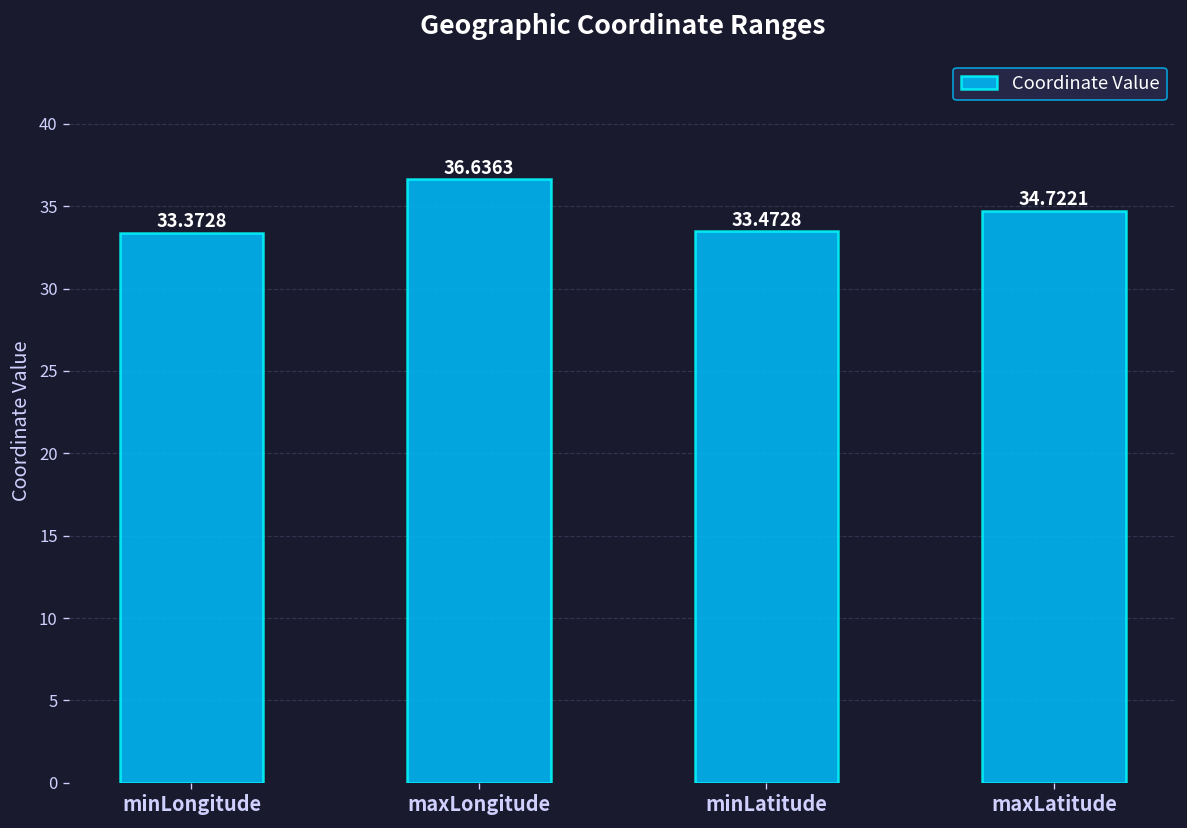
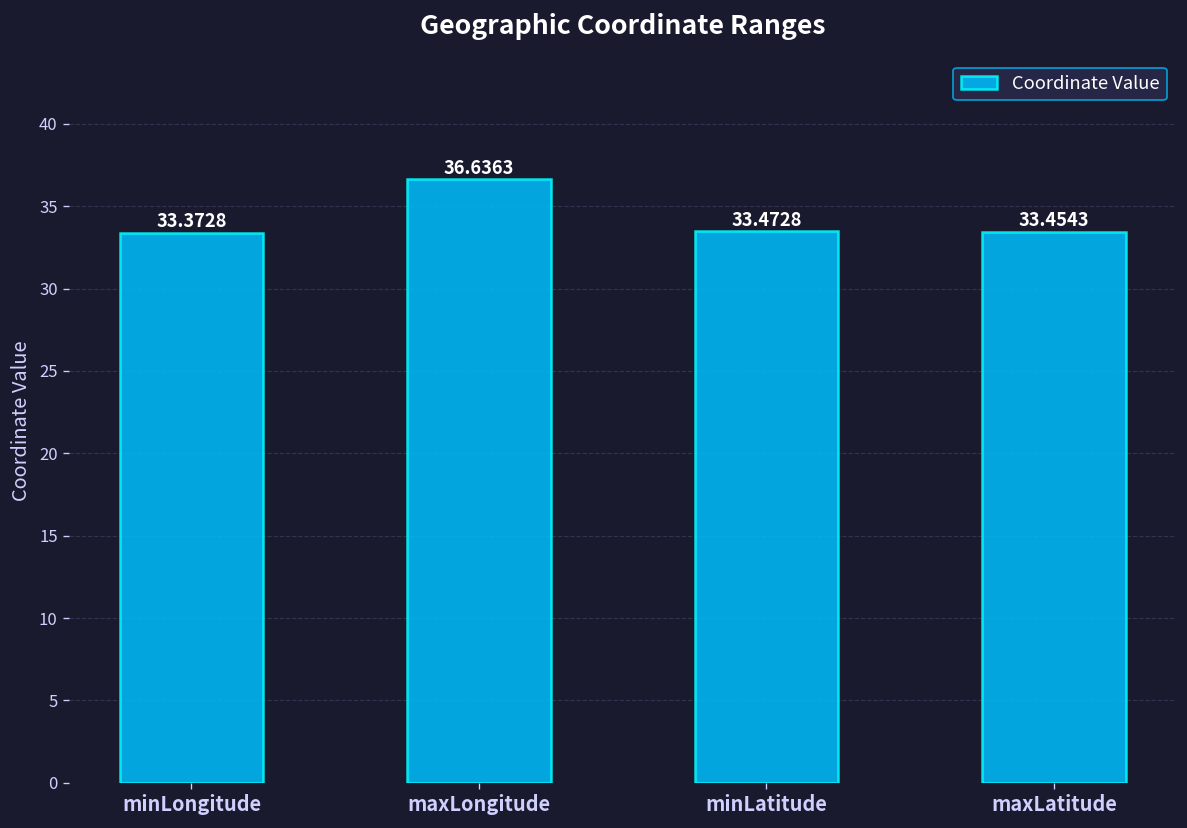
  {
    "minLongitude": 33.3728,
    "maxLongitude": 36.6363,
    "minLatitude": 33.4728,
-   "maxLatitude": 34.7221
+   "maxLatitude": 33.4543
  }
